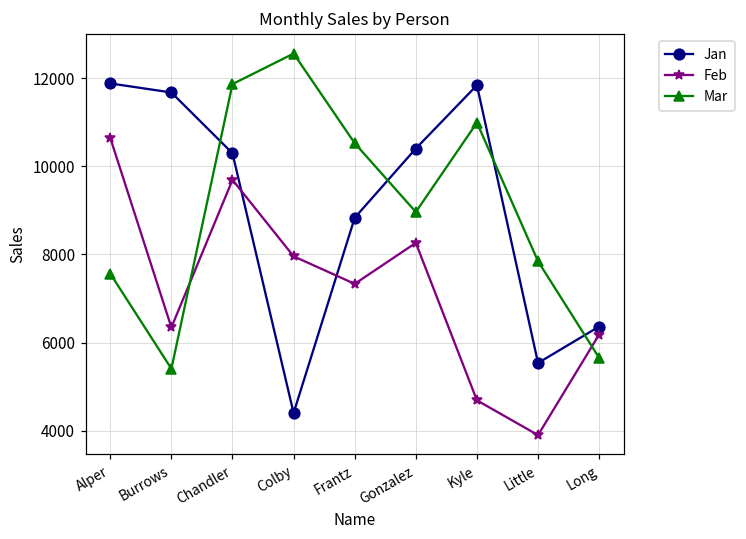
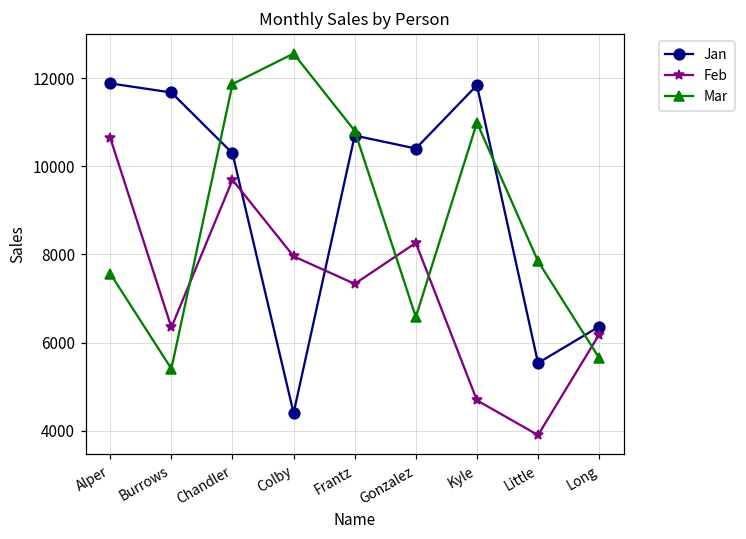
  {
    "Jan": {
      "Alper": 11900,
      "Burrows": 11700,
      "Chandler": 10300,
      "Colby": 4400,
-     "Frantz": 8800,
+     "Frantz": 10700,
      "Gonzalez": 10400,
      "Kyle": 11800,
      "Little": 5500,
      "Long": 6400
    },
    "Feb": {
      "Alper": 10600,
      "Burrows": 6300,
      "Chandler": 9700,
      "Colby": 8000,
      "Frantz": 7300,
      "Gonzalez": 8300,
      "Kyle": 4700,
      "Little": 3900,
      "Long": 6200
    },
    "Mar": {
      "Alper": 7600,
      "Burrows": 5400,
      "Chandler": 11900,
      "Colby": 12600,
-     "Frantz": 10500,
-     "Gonzalez": 9000,
+     "Frantz": 10800,
+     "Gonzalez": 6600,
      "Kyle": 11000,
      "Little": 7800,
      "Long": 5700
    }
  }
